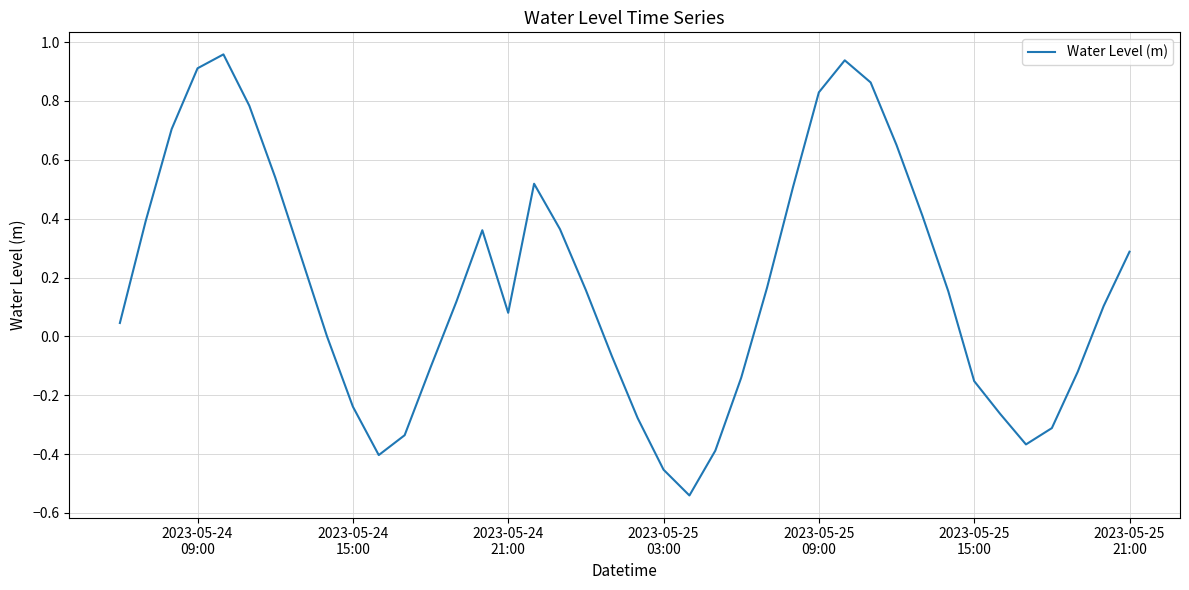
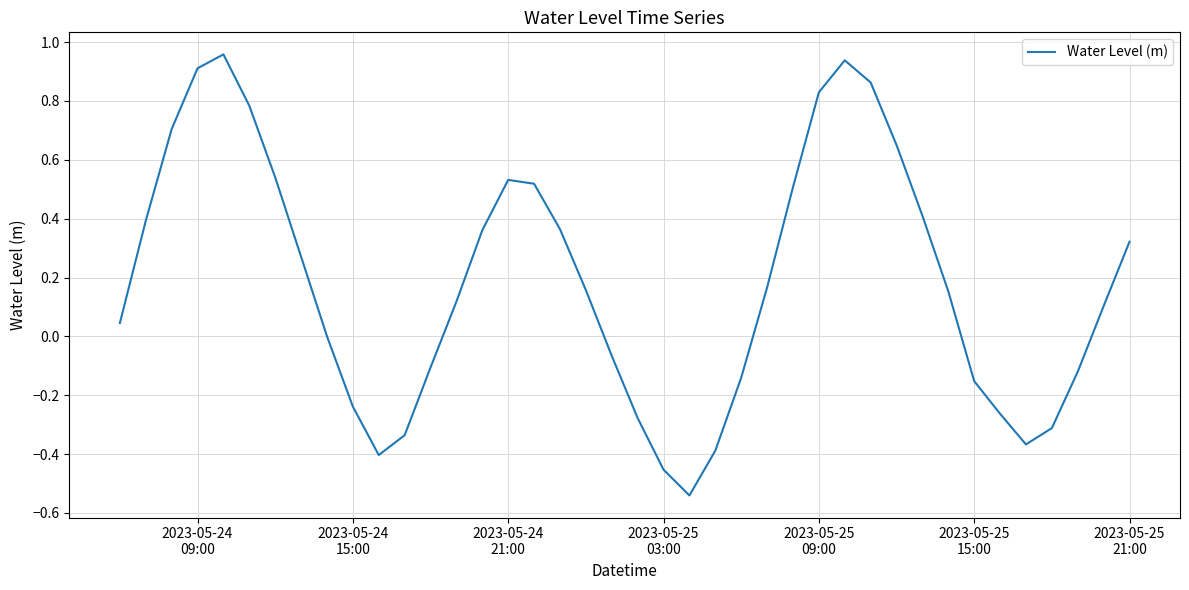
  {
    "2023-05-24 09:00": 0.91,
    "2023-05-24 15:00": -0.24,
-   "2023-05-24 21:00": 0.08,
+   "2023-05-24 21:00": 0.53,
    "2023-05-25 03:00": -0.45,
    "2023-05-25 09:00": 0.83,
    "2023-05-25 15:00": -0.15,
-   "2023-05-25 21:00": 0.29
+   "2023-05-25 21:00": 0.32
  }
